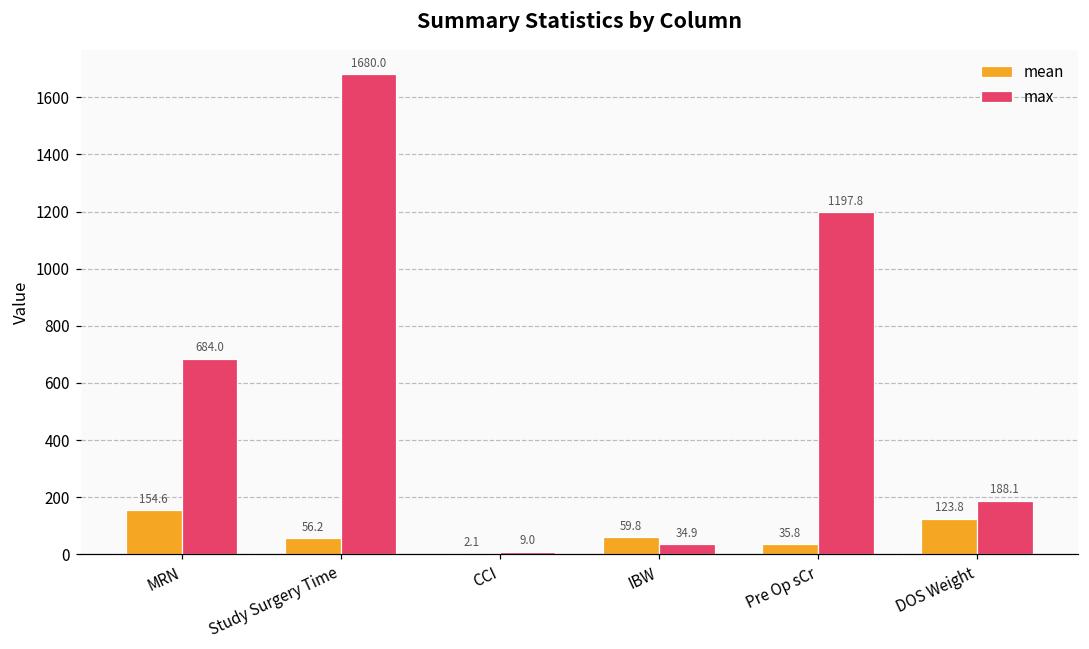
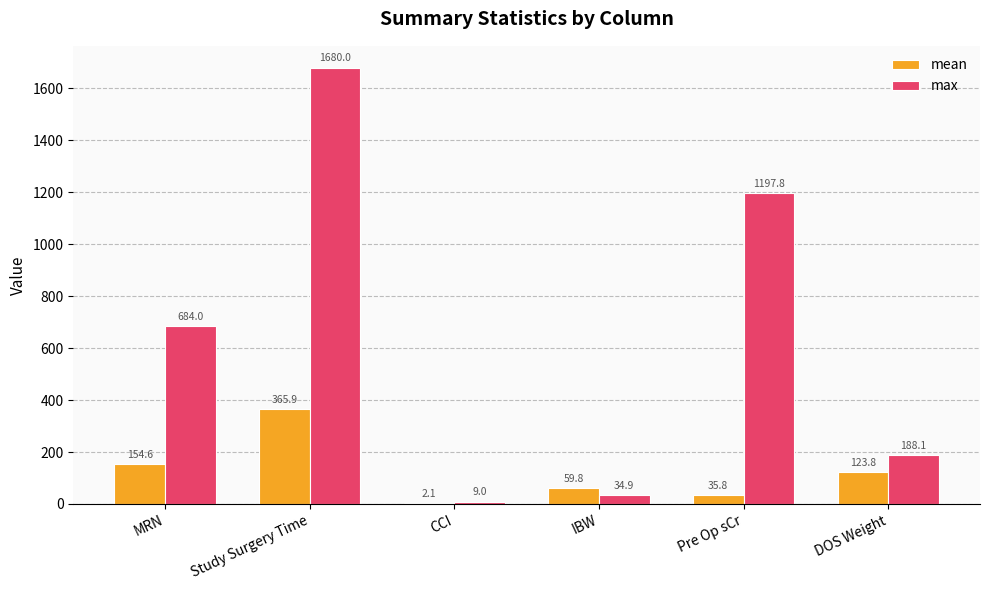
  {
    "mean": {
      "MRN": 154.6,
-     "Study Surgery Time": 56.2,
+     "Study Surgery Time": 365.9,
      "CCI": 2.1,
      "IBW": 59.8,
      "Pre Op sCr": 35.8,
      "DOS Weight": 123.8
    },
    "max": {
      "MRN": 684.0,
      "Study Surgery Time": 1680.0,
      "CCI": 9.0,
      "IBW": 34.9,
      "Pre Op sCr": 1197.8,
      "DOS Weight": 188.1
    }
  }
